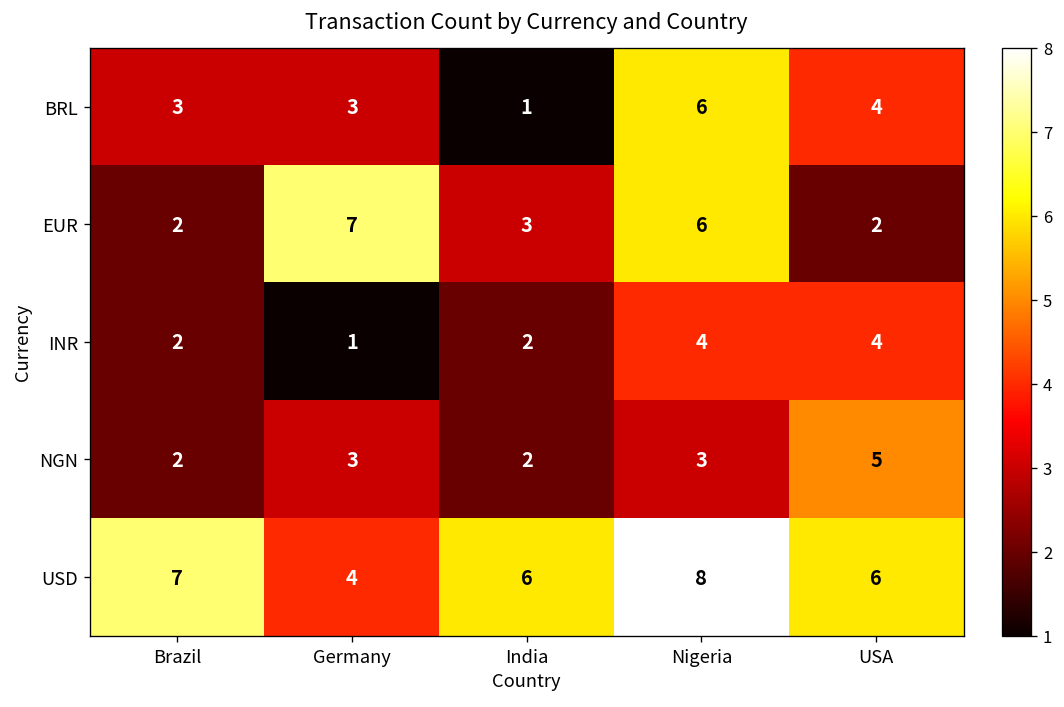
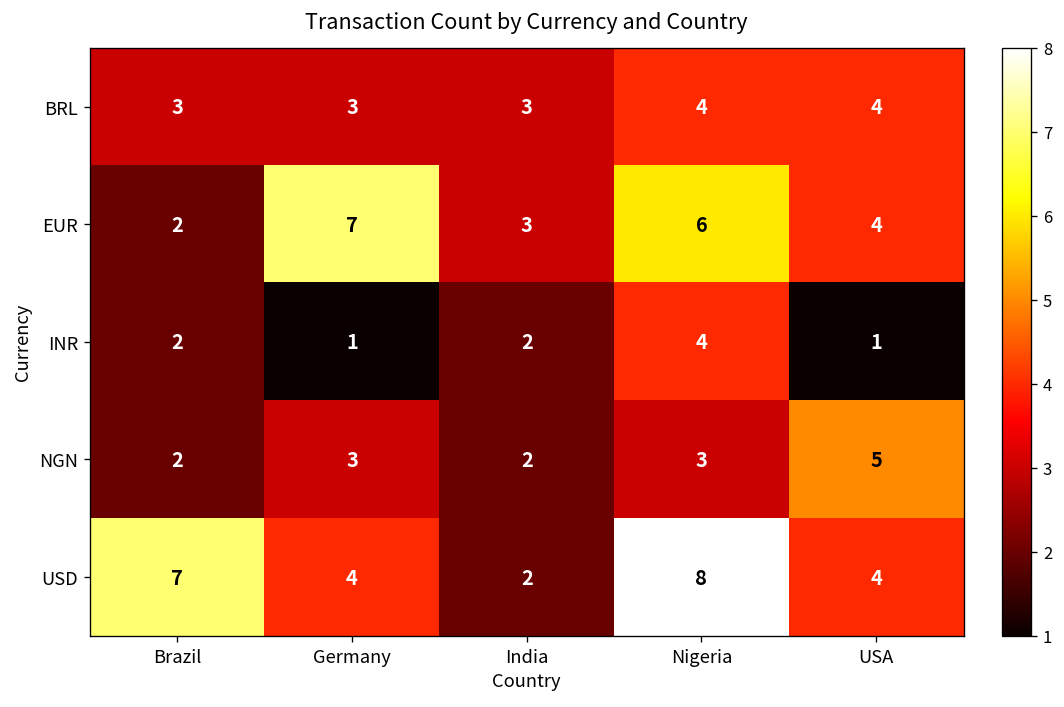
  {
    "BRL": {
      "Brazil": 3,
      "Germany": 3,
-     "India": 1,
-     "Nigeria": 6,
+     "India": 3,
+     "Nigeria": 4,
      "USA": 4
    },
    "EUR": {
      "Brazil": 2,
      "Germany": 7,
      "India": 3,
      "Nigeria": 6,
-     "USA": 2
+     "USA": 4
    },
    "INR": {
      "Brazil": 2,
      "Germany": 1,
      "India": 2,
      "Nigeria": 4,
-     "USA": 4
+     "USA": 1
    },
    "NGN": {
      "Brazil": 2,
      "Germany": 3,
      "India": 2,
      "Nigeria": 3,
      "USA": 5
    },
    "USD": {
      "Brazil": 7,
      "Germany": 4,
-     "India": 6,
+     "India": 2,
      "Nigeria": 8,
-     "USA": 6
+     "USA": 4
    }
  }
